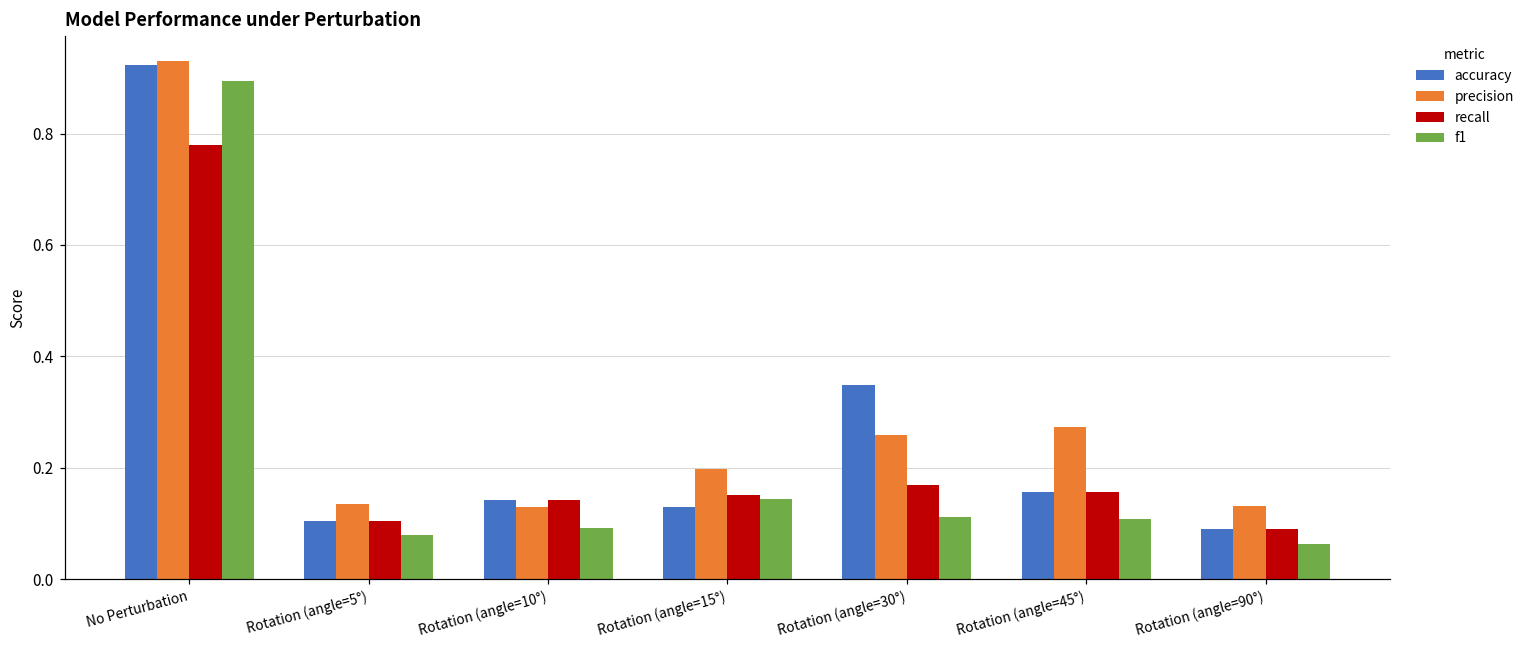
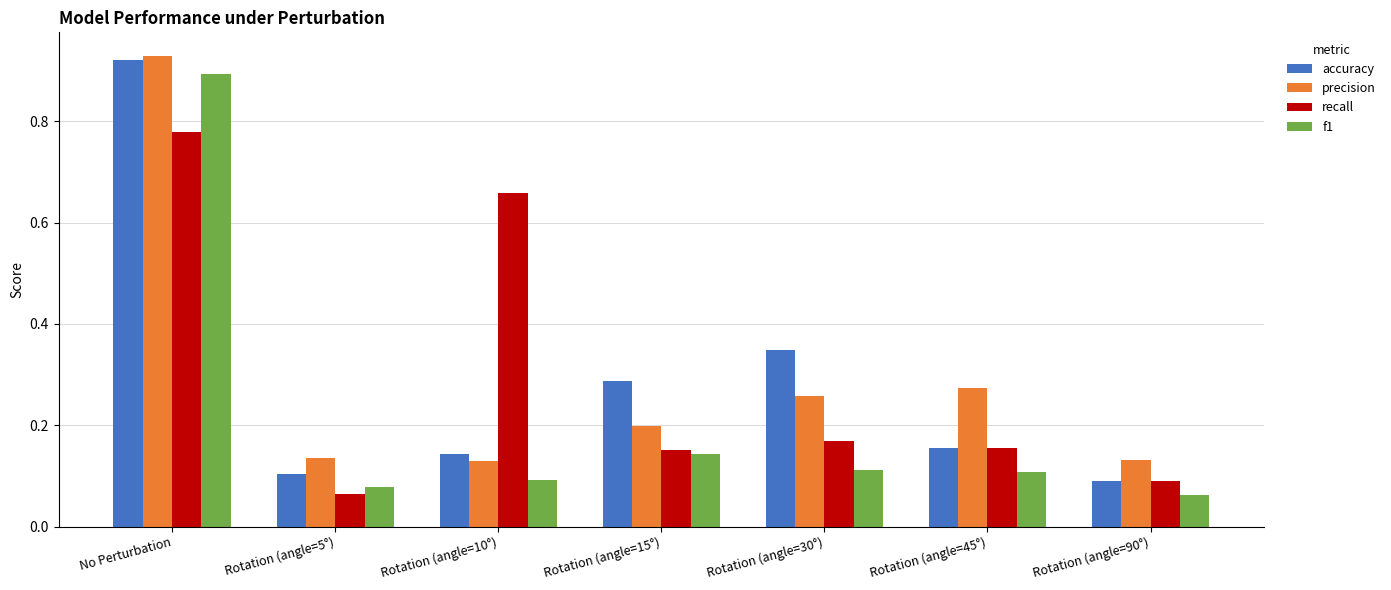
  {
    "accuracy": {
      "No Perturbation": 0.92,
      "Rotation (angle=5°)": 0.10,
      "Rotation (angle=10°)": 0.14,
-     "Rotation (angle=15°)": 0.13,
+     "Rotation (angle=15°)": 0.29,
      "Rotation (angle=30°)": 0.35,
      "Rotation (angle=45°)": 0.16,
      "Rotation (angle=90°)": 0.09
    },
    "precision": {
      "No Perturbation": 0.93,
      "Rotation (angle=5°)": 0.14,
      "Rotation (angle=10°)": 0.13,
      "Rotation (angle=15°)": 0.20,
      "Rotation (angle=30°)": 0.26,
      "Rotation (angle=45°)": 0.27,
      "Rotation (angle=90°)": 0.13
    },
    "recall": {
      "No Perturbation": 0.78,
-     "Rotation (angle=5°)": 0.10,
-     "Rotation (angle=10°)": 0.14,
+     "Rotation (angle=5°)": 0.07,
+     "Rotation (angle=10°)": 0.66,
      "Rotation (angle=15°)": 0.15,
      "Rotation (angle=30°)": 0.17,
      "Rotation (angle=45°)": 0.16,
      "Rotation (angle=90°)": 0.09
    },
    "f1": {
      "No Perturbation": 0.89,
      "Rotation (angle=5°)": 0.08,
      "Rotation (angle=10°)": 0.09,
      "Rotation (angle=15°)": 0.14,
      "Rotation (angle=30°)": 0.11,
      "Rotation (angle=45°)": 0.11,
      "Rotation (angle=90°)": 0.06
    }
  }
